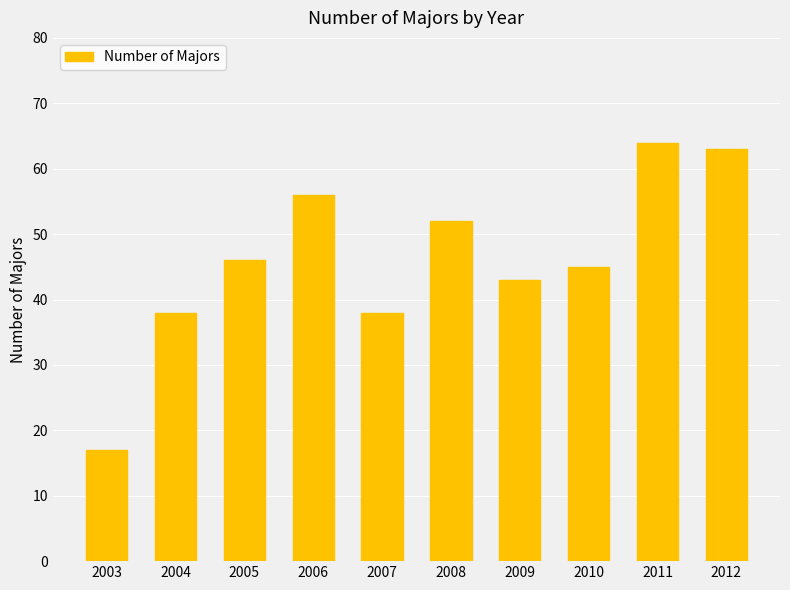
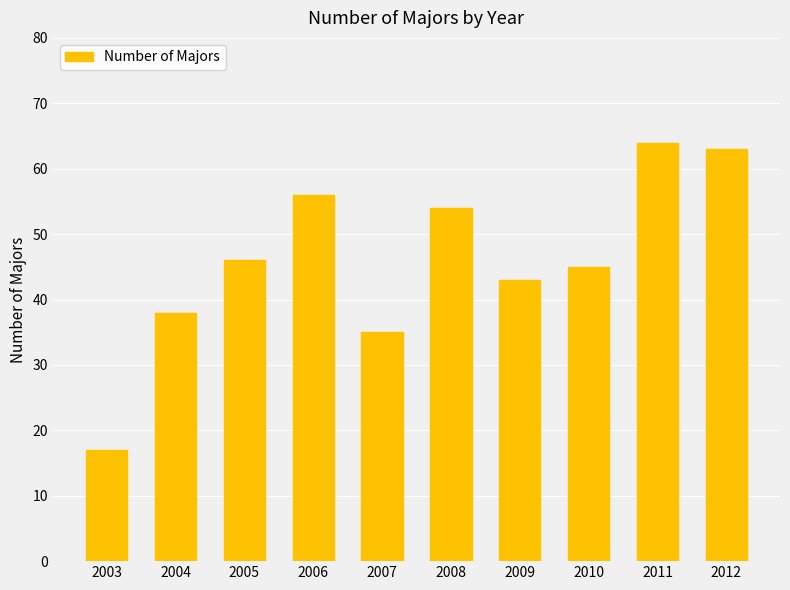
  {
    "2003": 17,
    "2004": 38,
    "2005": 46,
    "2006": 56,
-   "2007": 38,
-   "2008": 52,
+   "2007": 35,
+   "2008": 54,
    "2009": 43,
    "2010": 45,
    "2011": 64,
    "2012": 63
  }
